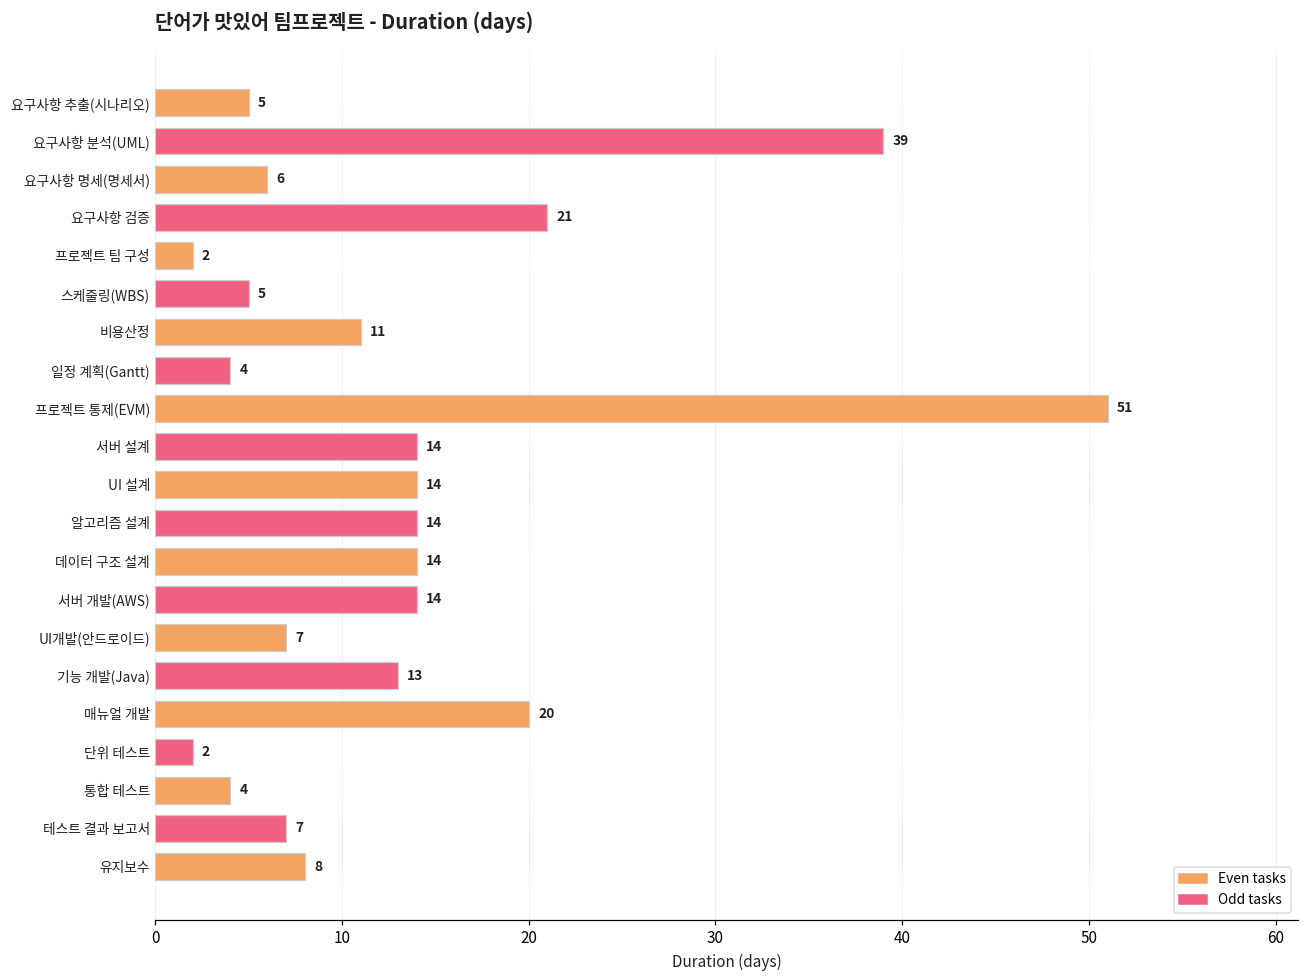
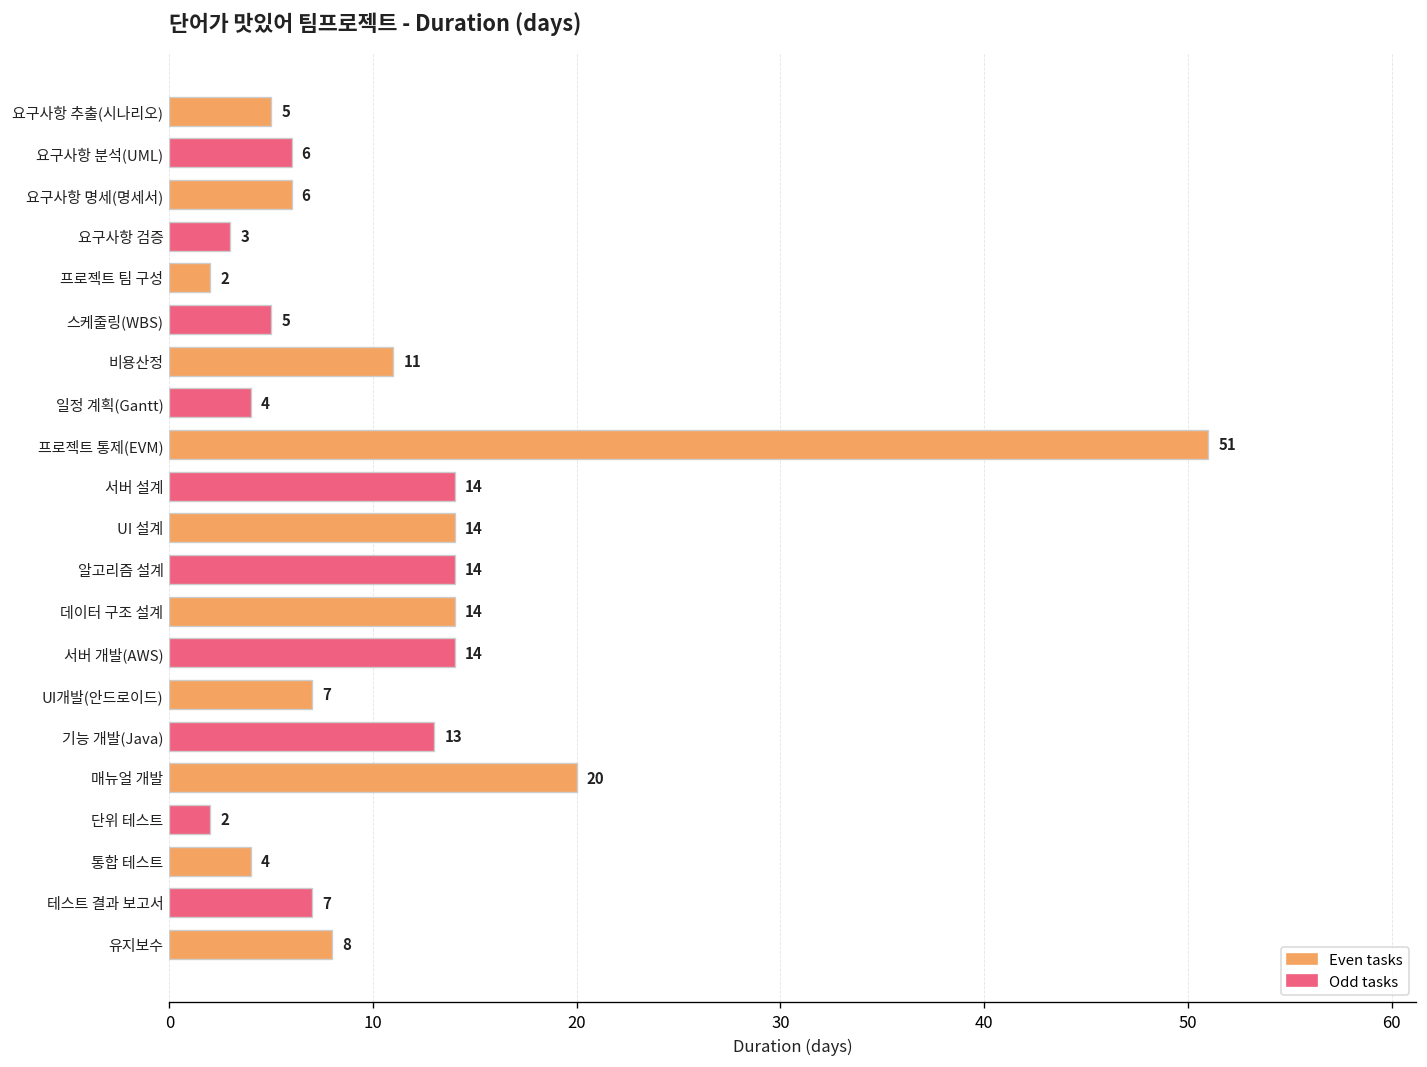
  {
    "요구사항 추출(시나리오)": 5,
-   "요구사항 분석(UML)": 39,
+   "요구사항 분석(UML)": 6,
    "요구사항 명세(명세서)": 6,
-   "요구사항 검증": 21,
+   "요구사항 검증": 3,
    "프로젝트 팀 구성": 2,
    "스케줄링(WBS)": 5,
    "비용산정": 11,
    "일정 계획(Gantt)": 4,
    "프로젝트 통제(EVM)": 51,
    "서버 설계": 14,
    "UI 설계": 14,
    "알고리즘 설계": 14,
    "데이터 구조 설계": 14,
    "서버 개발(AWS)": 14,
    "UI개발(안드로이드)": 7,
    "기능 개발(Java)": 13,
    "매뉴얼 개발": 20,
    "단위 테스트": 2,
    "통합 테스트": 4,
    "테스트 결과 보고서": 7,
    "유지보수": 8
  }
